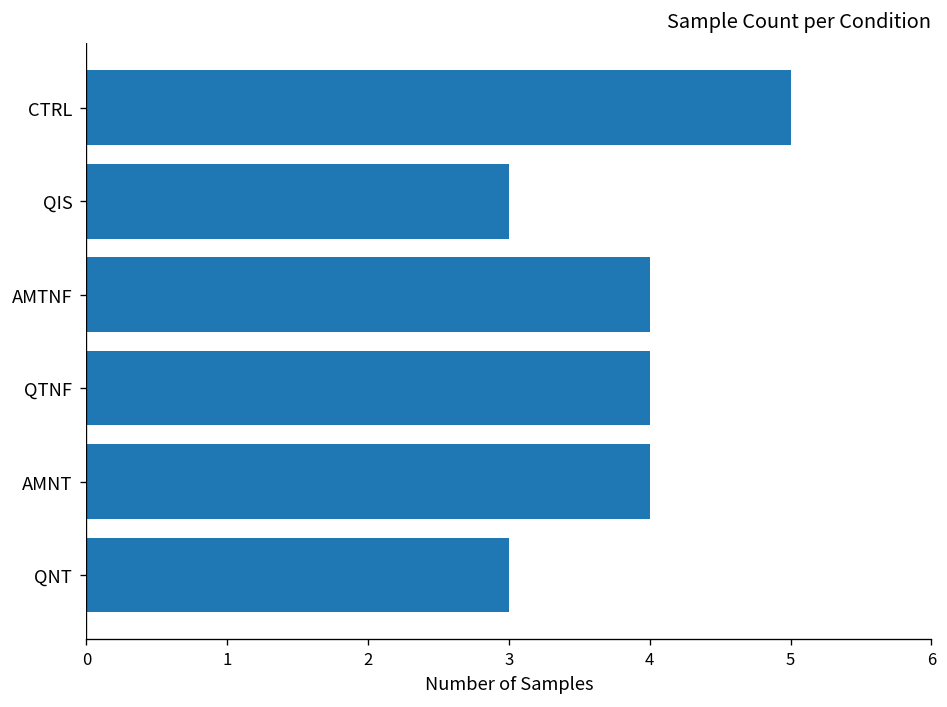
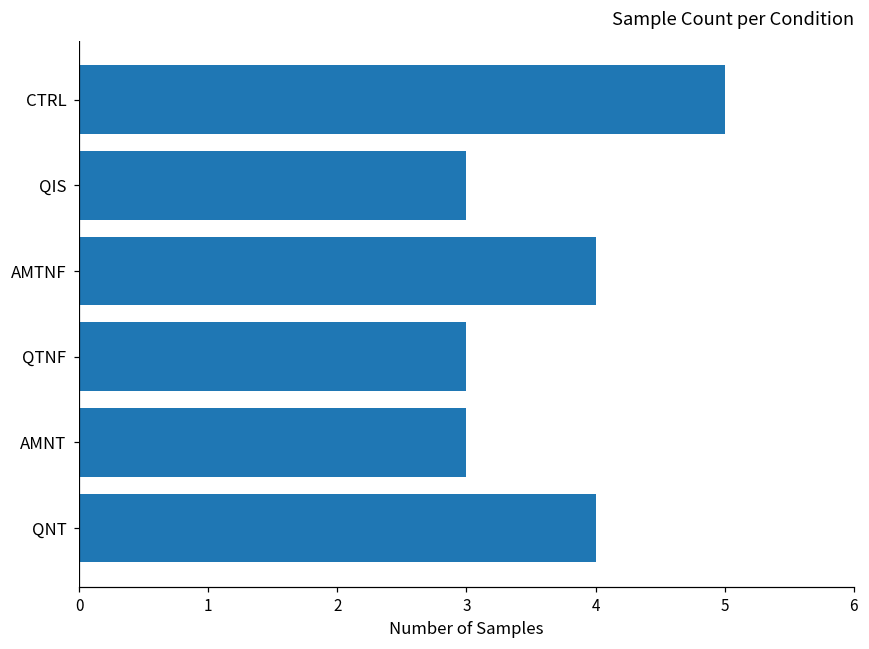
  {
    "CTRL": 5,
    "QIS": 3,
    "AMTNF": 4,
-   "QTNF": 4,
-   "AMNT": 4,
-   "QNT": 3
+   "QTNF": 3,
+   "AMNT": 3,
+   "QNT": 4
  }
